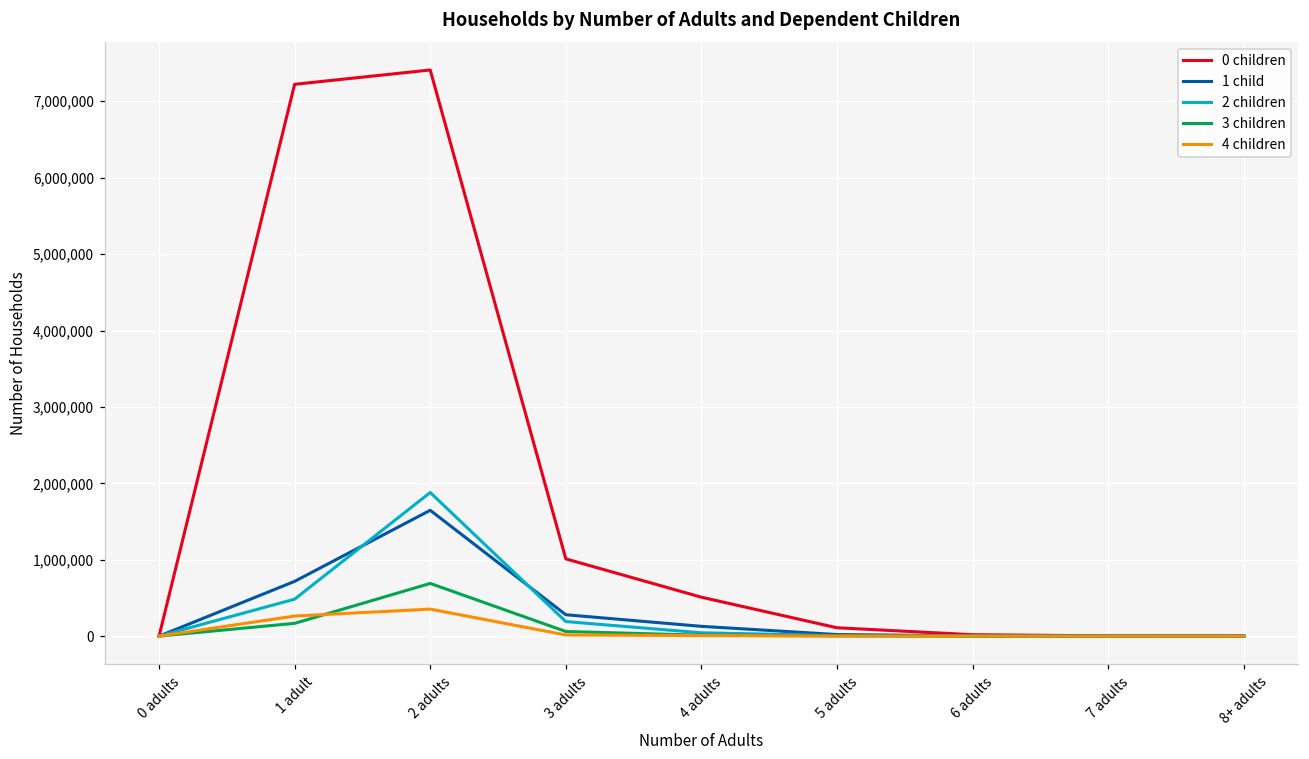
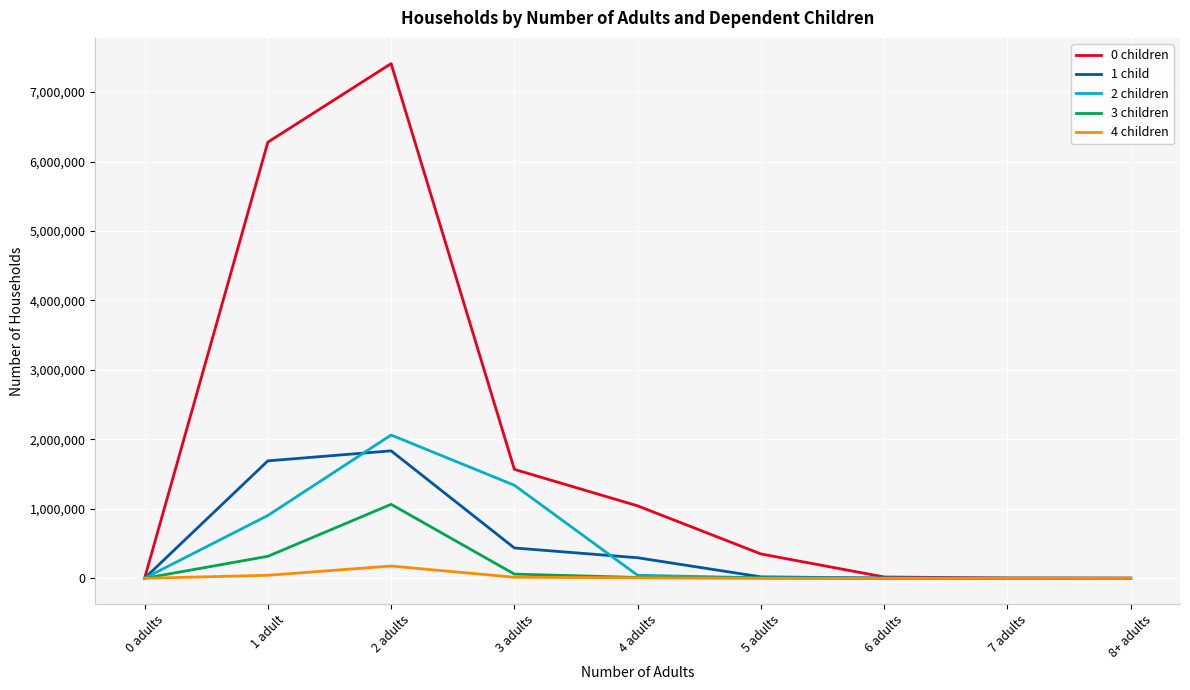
  {
    "0 children": {
-     "1 adult": "7,200,000",
+     "1 adult": "6,300,000",
      "2 adults": "7,400,000",
-     "3 adults": "1,000,000",
-     "4 adults": "500,000",
-     "5 adults": "100,000"
+     "3 adults": "1,600,000",
+     "4 adults": "1,000,000",
+     "5 adults": "400,000"
    },
    "1 child": {
-     "1 adult": "700,000",
-     "2 adults": "1,600,000",
-     "3 adults": "300,000",
-     "4 adults": "100,000"
+     "1 adult": "1,700,000",
+     "2 adults": "1,800,000",
+     "3 adults": "400,000",
+     "4 adults": "300,000"
    },
    "2 children": {
-     "1 adult": "500,000",
-     "2 adults": "1,900,000",
-     "3 adults": "200,000"
+     "1 adult": "900,000",
+     "2 adults": "2,100,000",
+     "3 adults": "1,300,000"
    },
    "3 children": {
-     "1 adult": "200,000",
-     "2 adults": "700,000",
+     "1 adult": "300,000",
+     "2 adults": "1,100,000",
      "3 adults": "100,000"
    },
    "4 children": {
-     "1 adult": "300,000",
-     "2 adults": "400,000",
+     "1 adult": "0",
+     "2 adults": "200,000",
      "3 adults": "0"
    }
  }
